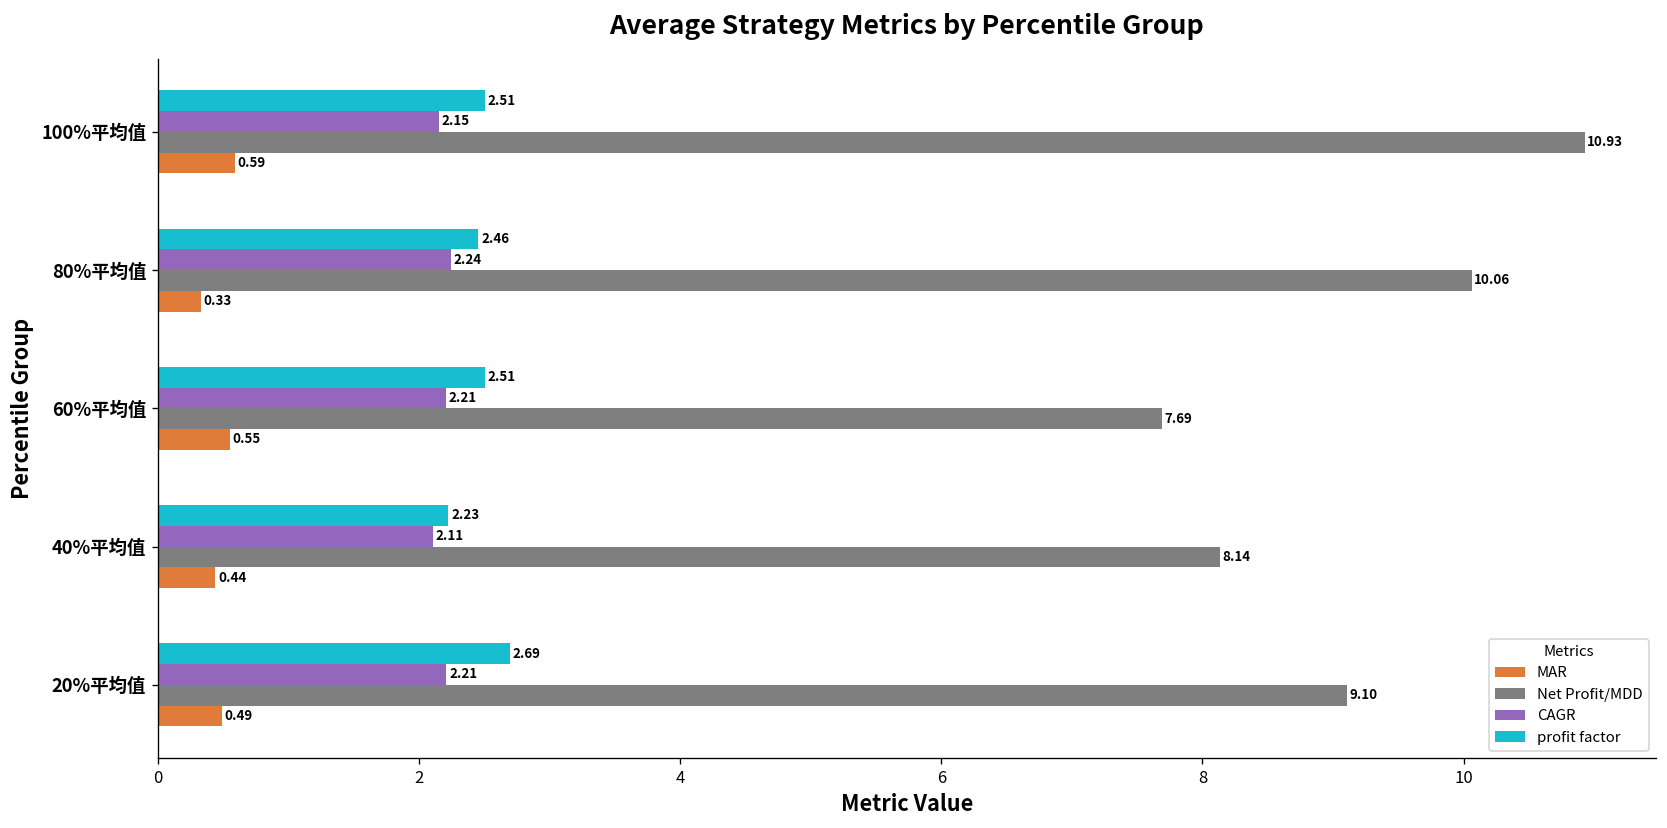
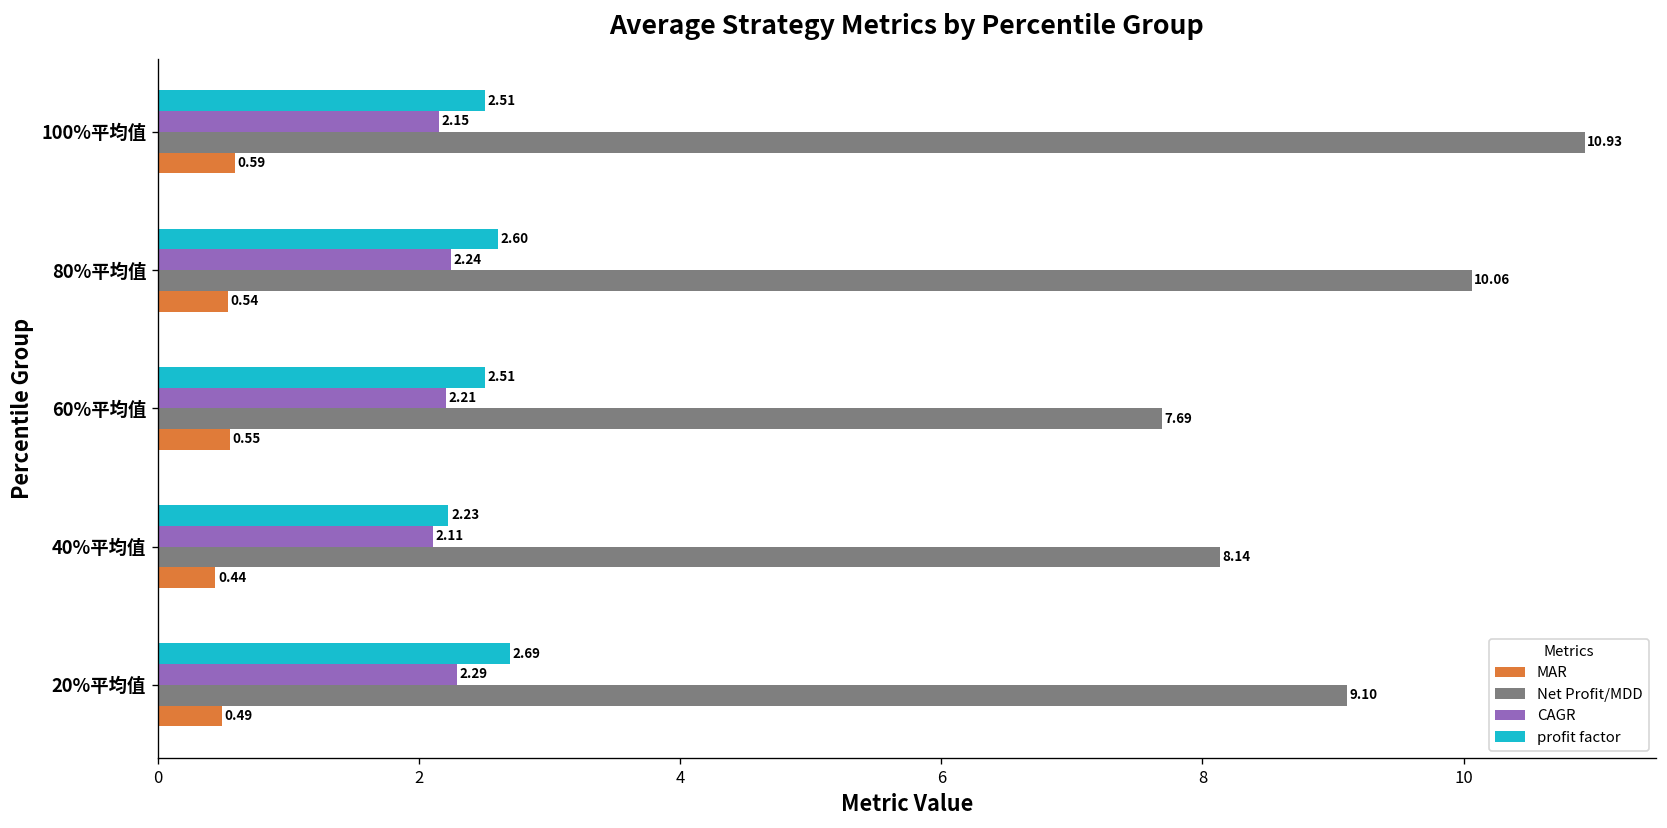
  {
    "MAR": {
      "100%平均值": 0.59,
-     "80%平均值": 0.33,
+     "80%平均值": 0.54,
      "60%平均值": 0.55,
      "40%平均值": 0.44,
      "20%平均值": 0.49
    },
    "Net Profit/MDD": {
      "100%平均值": 10.93,
      "80%平均值": 10.06,
      "60%平均值": 7.69,
      "40%平均值": 8.14,
      "20%平均值": 9.10
    },
    "CAGR": {
      "100%平均值": 2.15,
      "80%平均值": 2.24,
      "60%平均值": 2.21,
      "40%平均值": 2.11,
-     "20%平均值": 2.21
+     "20%平均值": 2.29
    },
    "profit factor": {
      "100%平均值": 2.51,
-     "80%平均值": 2.46,
+     "80%平均值": 2.60,
      "60%平均值": 2.51,
      "40%平均值": 2.23,
      "20%平均值": 2.69
    }
  }
